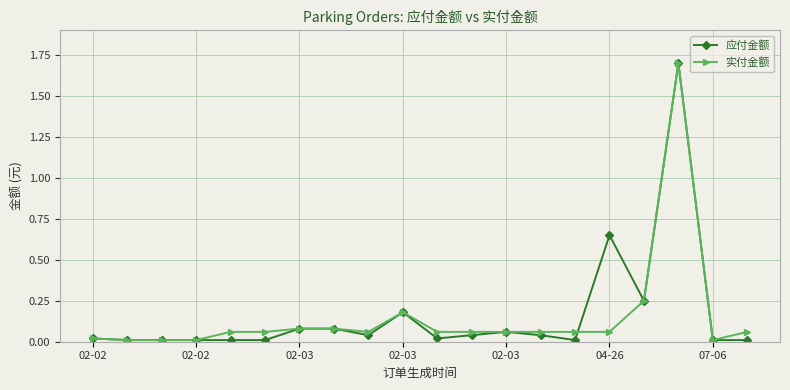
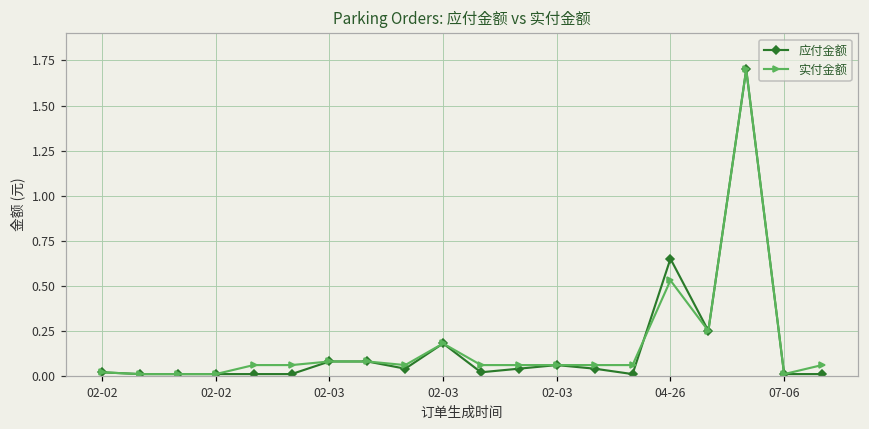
  {
    "应付金额": {
      "04-26": 0.65
    },
    "实付金额": {
-     "04-26": 0.06
+     "04-26": 0.53
    }
  }
